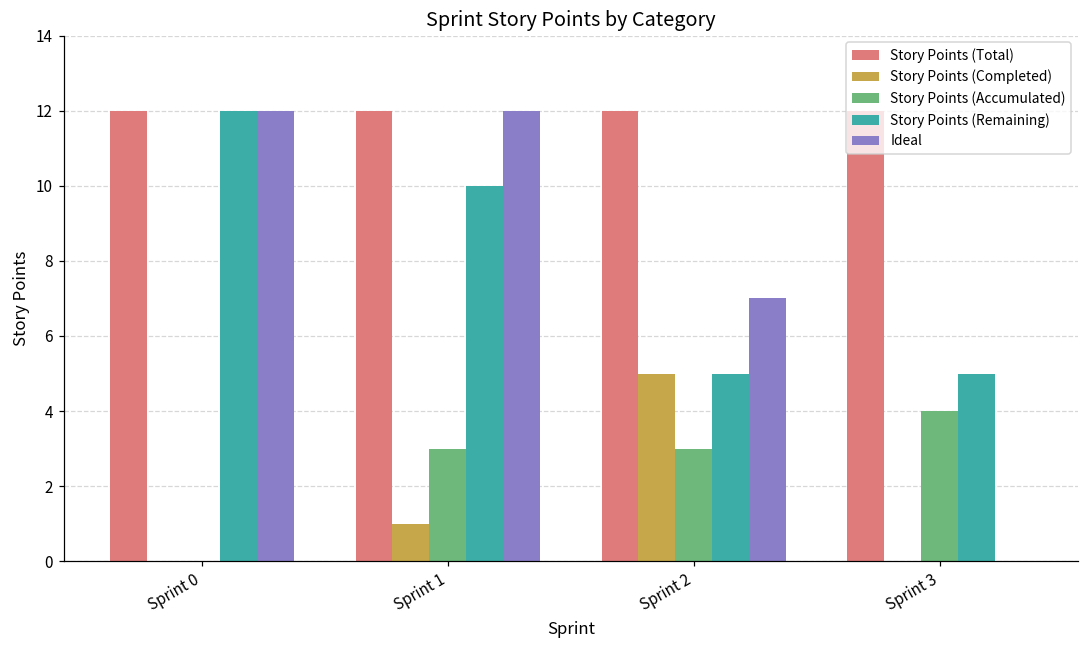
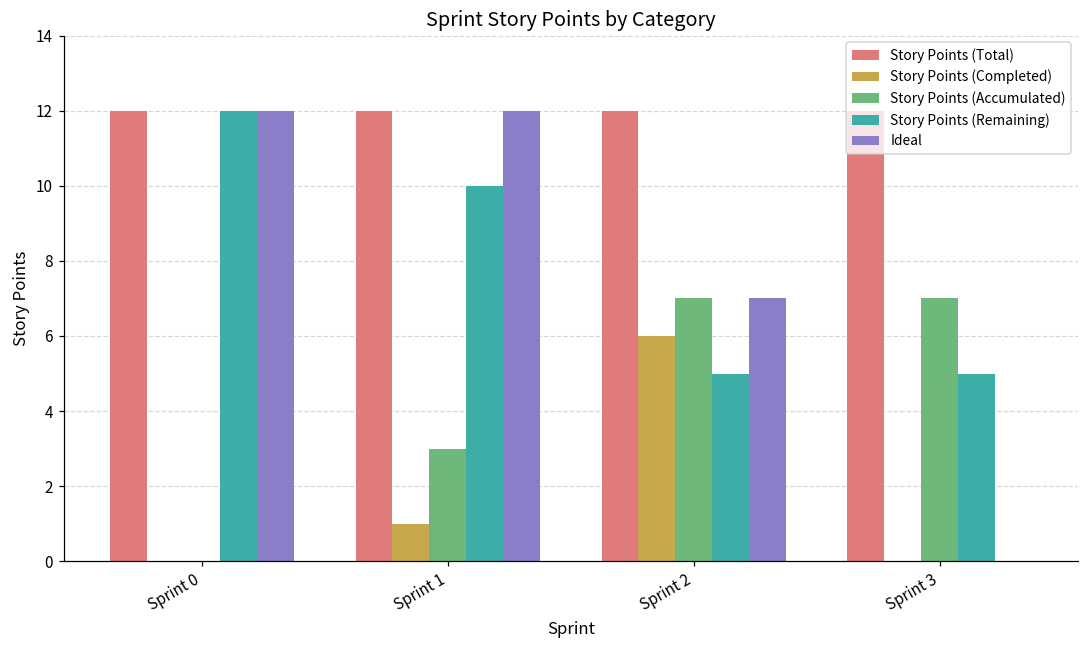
  {
    "Story Points (Total)": {
      "Sprint 0": 12,
      "Sprint 1": 12,
      "Sprint 2": 12
    },
    "Story Points (Completed)": {
      "Sprint 0": 0,
      "Sprint 1": 1,
-     "Sprint 2": 5,
+     "Sprint 2": 6,
      "Sprint 3": 0
    },
    "Story Points (Accumulated)": {
      "Sprint 0": 0,
      "Sprint 1": 3,
-     "Sprint 2": 3,
-     "Sprint 3": 4
+     "Sprint 2": 7,
+     "Sprint 3": 7
    },
    "Story Points (Remaining)": {
      "Sprint 0": 12,
      "Sprint 1": 10,
      "Sprint 2": 5,
      "Sprint 3": 5
    },
    "Ideal": {
      "Sprint 0": 12,
      "Sprint 1": 12,
      "Sprint 2": 7,
      "Sprint 3": 0
    }
  }
